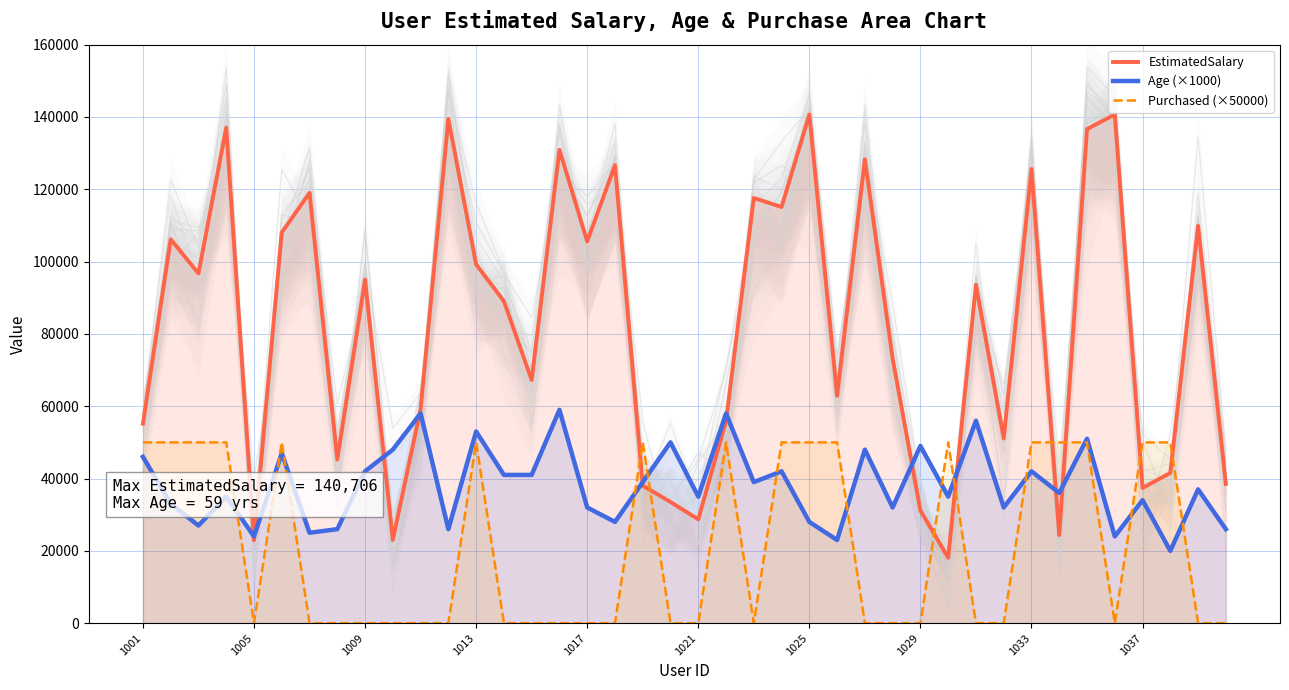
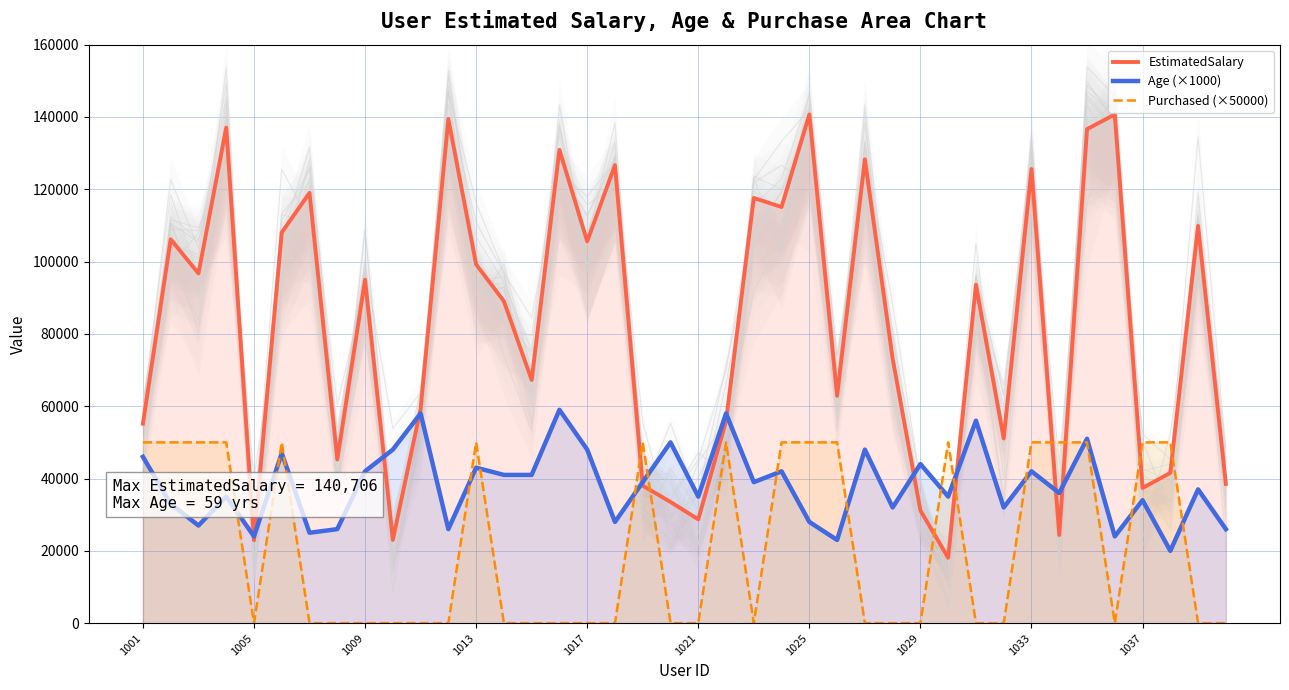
  {
    "EstimatedSalary": {
      "1001": 55000,
      "1005": 23000,
      "1021": 29000
    },
    "Age (×1000)": {
      "1001": 46000,
      "1005": 24000,
      "1009": 42000,
-     "1013": 53000,
-     "1017": 32000,
+     "1013": 43000,
+     "1017": 48000,
      "1025": 28000,
-     "1029": 49000,
+     "1029": 44000,
      "1033": 42000
    },
    "Purchased (×50000)": {
      "1005": 0,
      "1009": 0,
      "1013": 50000,
      "1017": 0,
      "1021": 0,
      "1025": 50000,
      "1029": 0,
      "1033": 50000
    }
  }
